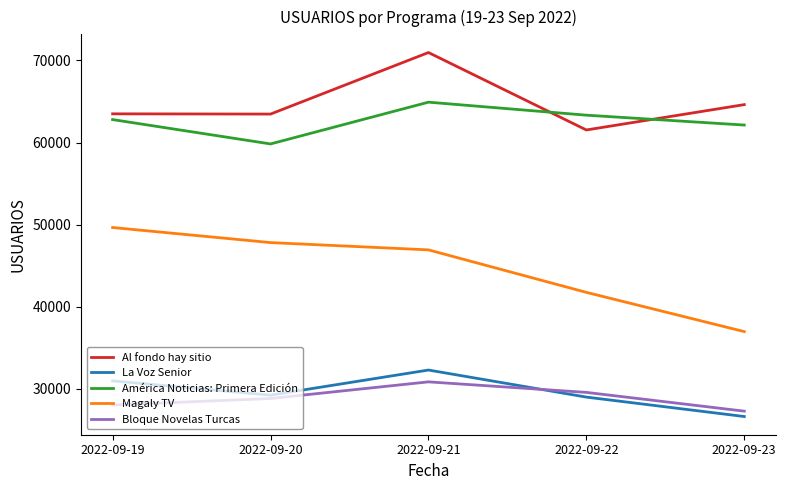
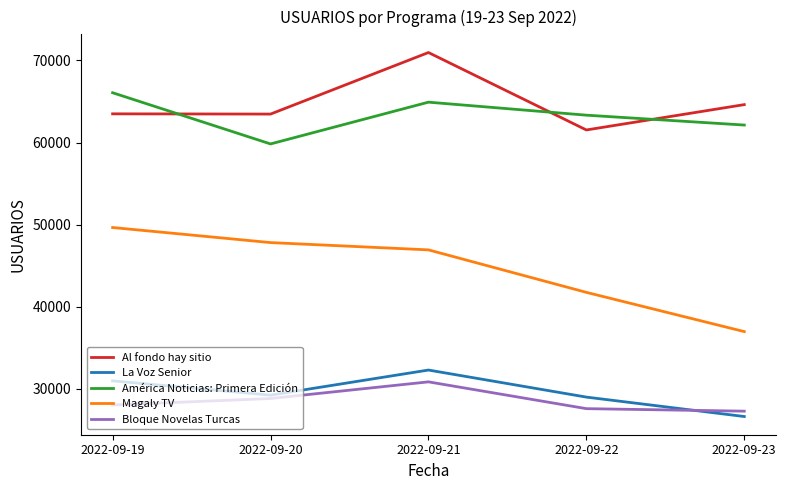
  {
    "Al fondo hay sitio": {
      "2022-09-19": 64000,
      "2022-09-20": 63000,
      "2022-09-21": 71000,
      "2022-09-22": 62000,
      "2022-09-23": 65000
    },
    "La Voz Senior": {
      "2022-09-21": 32000,
      "2022-09-22": 29000,
      "2022-09-23": 27000
    },
    "América Noticias: Primera Edición": {
-     "2022-09-19": 63000,
+     "2022-09-19": 66000,
      "2022-09-20": 60000,
      "2022-09-21": 65000,
      "2022-09-22": 63000,
      "2022-09-23": 62000
    },
    "Magaly TV": {
      "2022-09-19": 50000,
      "2022-09-20": 48000,
      "2022-09-21": 47000,
      "2022-09-22": 42000,
      "2022-09-23": 37000
    },
    "Bloque Novelas Turcas": {
      "2022-09-21": 31000,
-     "2022-09-22": 30000,
+     "2022-09-22": 28000,
      "2022-09-23": 27000
    }
  }
